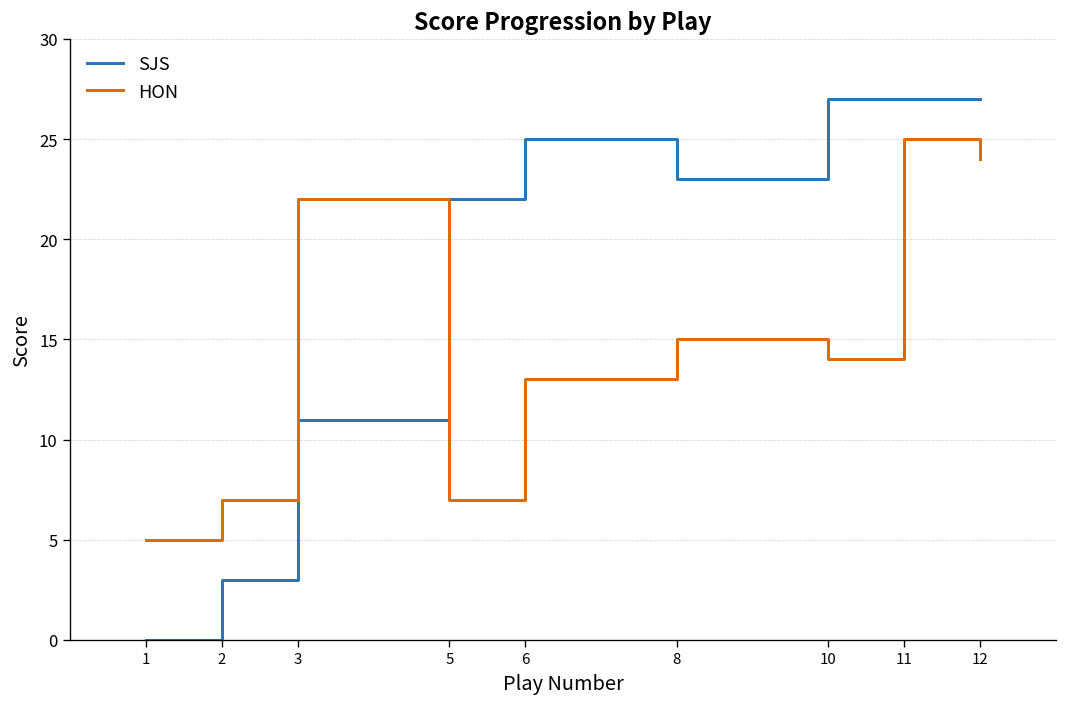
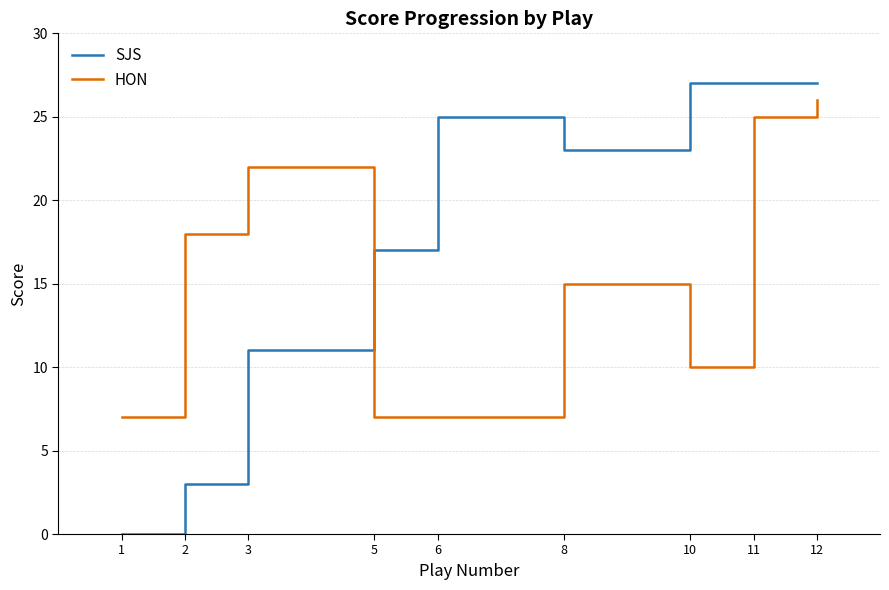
  {
    "SJS": {
      "1": 0,
      "2": 3,
      "3": 11,
-     "5": 22,
+     "5": 17,
      "6": 25,
      "8": 23,
      "10": 27,
      "11": 27,
      "12": 27
    },
    "HON": {
-     "1": 5,
-     "2": 7,
+     "1": 7,
+     "2": 18,
      "3": 22,
      "5": 7,
-     "6": 13,
+     "6": 7,
      "8": 15,
-     "10": 14,
+     "10": 10,
      "11": 25,
-     "12": 24
+     "12": 26
    }
  }
